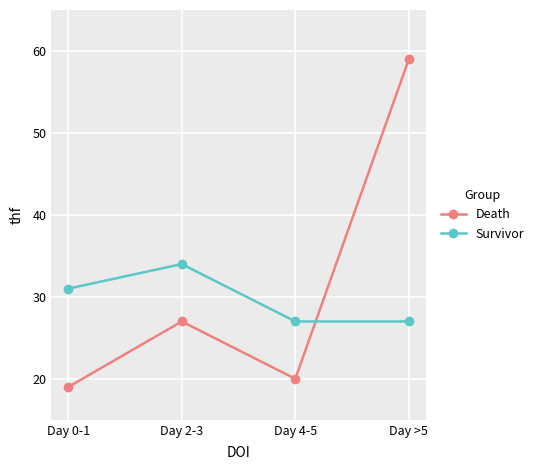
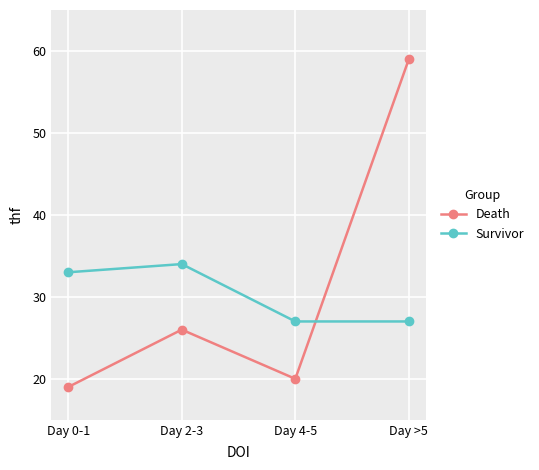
  {
    "Death": {
      "Day 0-1": 19,
-     "Day 2-3": 27,
+     "Day 2-3": 26,
      "Day 4-5": 20,
      "Day >5": 59
    },
    "Survivor": {
-     "Day 0-1": 31,
+     "Day 0-1": 33,
      "Day 2-3": 34,
      "Day 4-5": 27,
      "Day >5": 27
    }
  }
